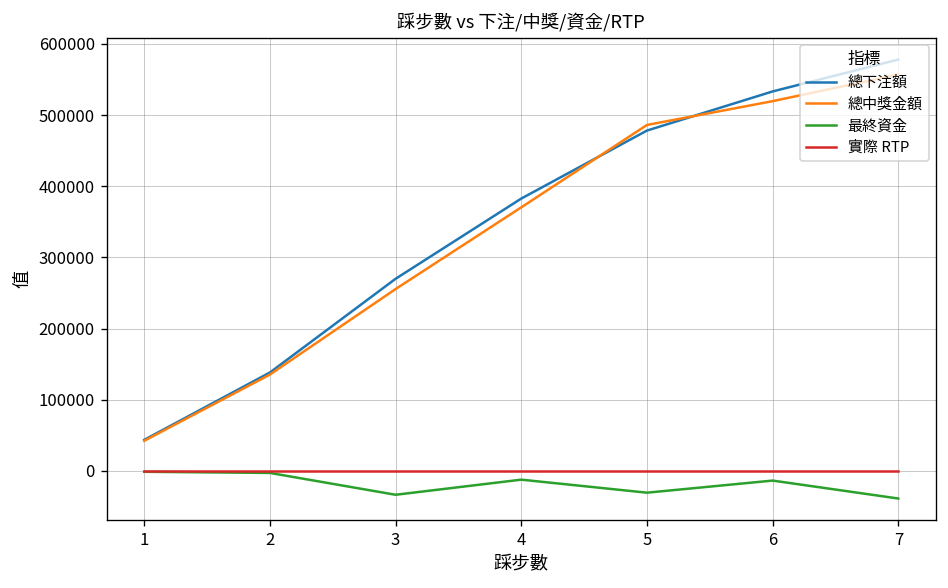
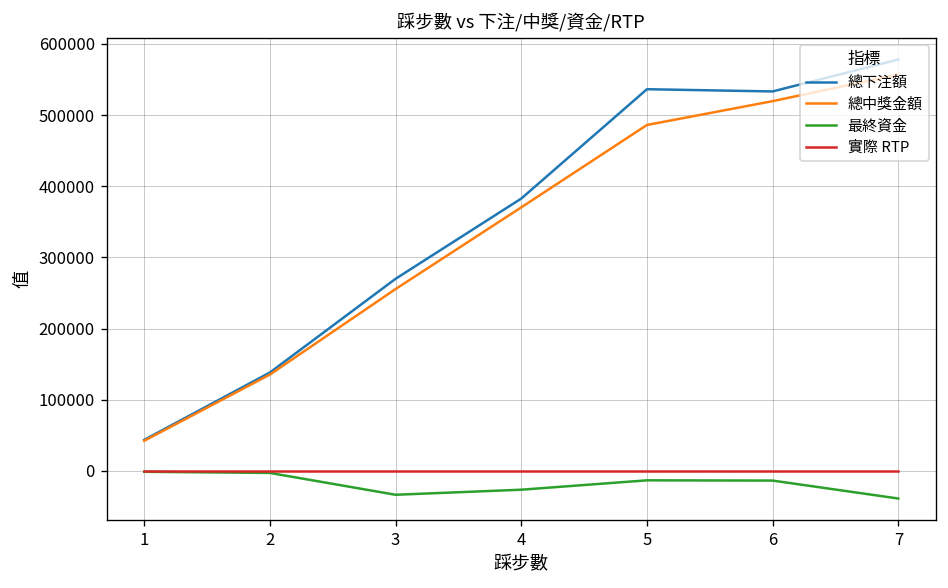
  {
    "總下注額": {
      "3": 270000,
      "4": 380000,
-     "5": 480000,
+     "5": 540000,
      "6": 530000
    },
    "總中獎金額": {
      "3": 260000,
      "4": 370000,
      "5": 490000,
      "6": 520000
    },
    "最終資金": {
      "3": -30000,
-     "4": -10000,
-     "5": -30000,
+     "4": -30000,
+     "5": -10000,
      "6": -10000,
      "7": -40000
    },
    "實際 RTP": {
      "3": 0,
      "4": 0,
      "5": 0,
      "6": 0,
      "7": 0
    }
  }
